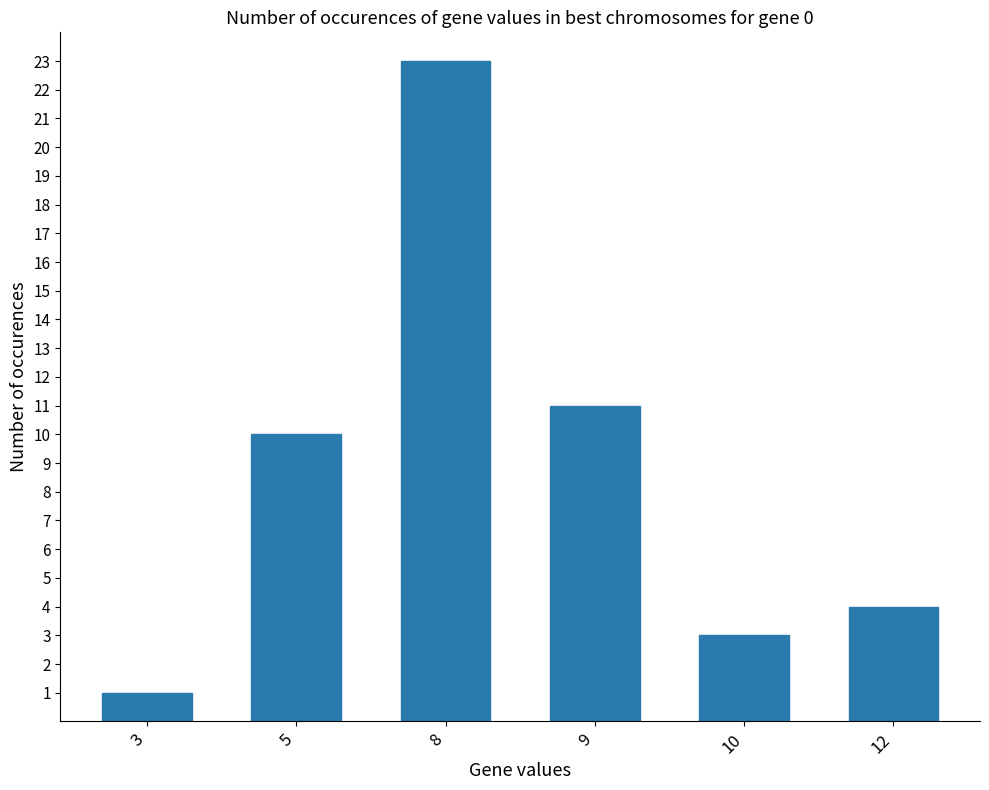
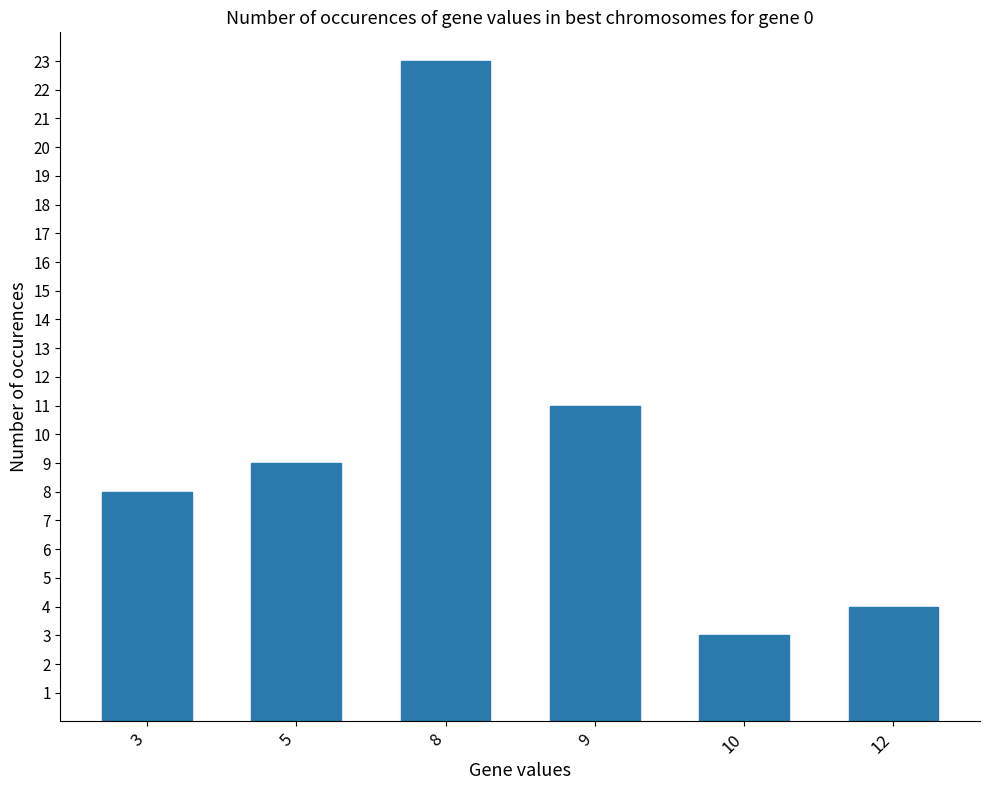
  {
-   "3": 1,
-   "5": 10,
+   "3": 8,
+   "5": 9,
    "8": 23,
    "9": 11,
    "10": 3,
    "12": 4
  }
